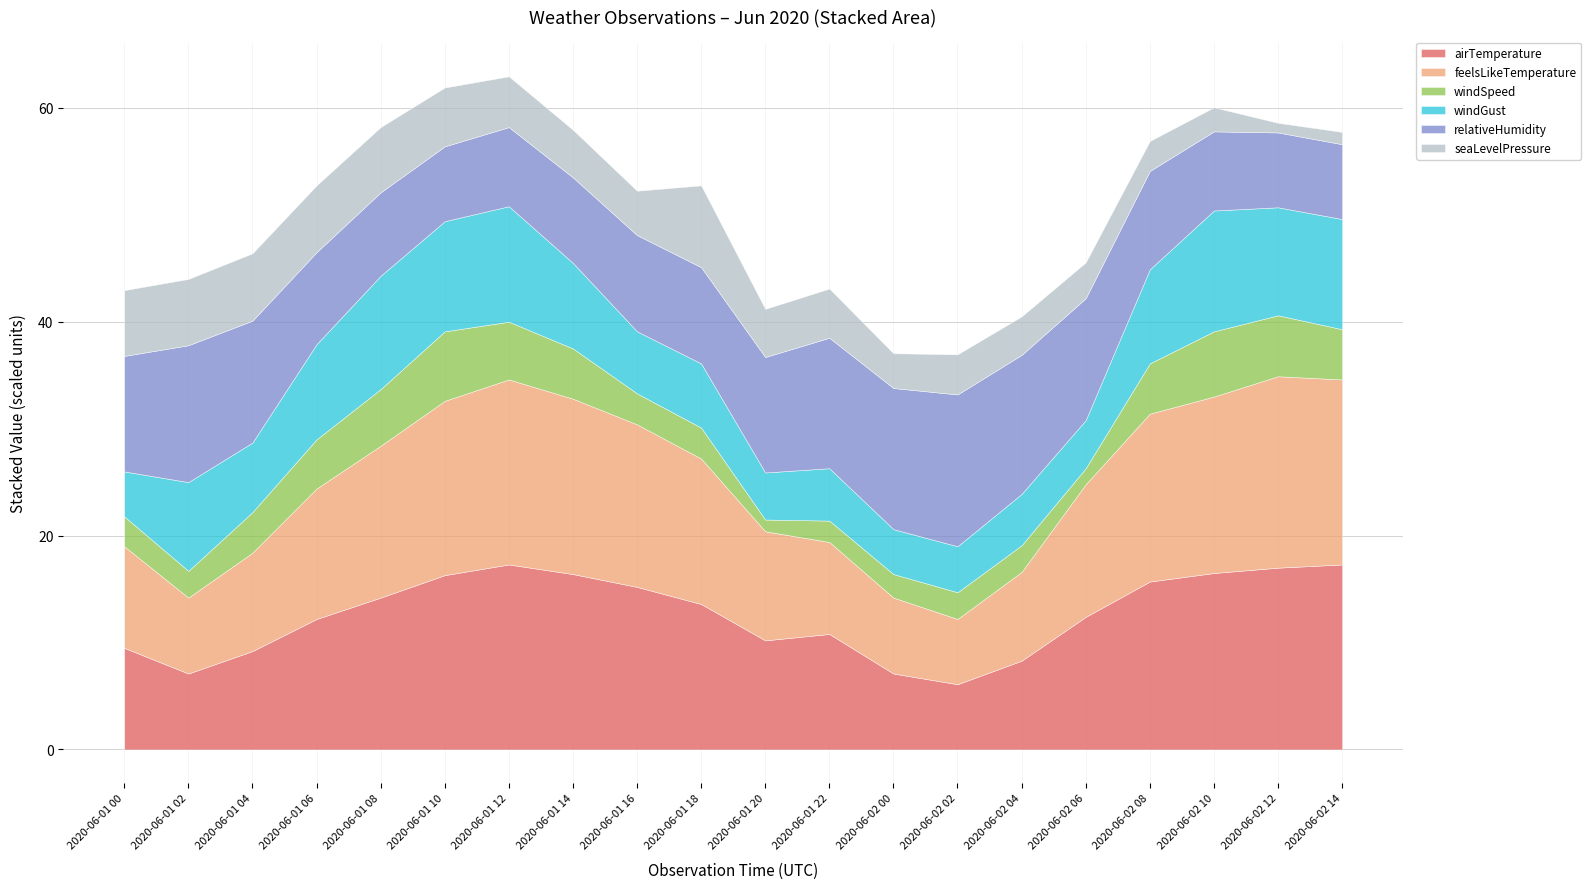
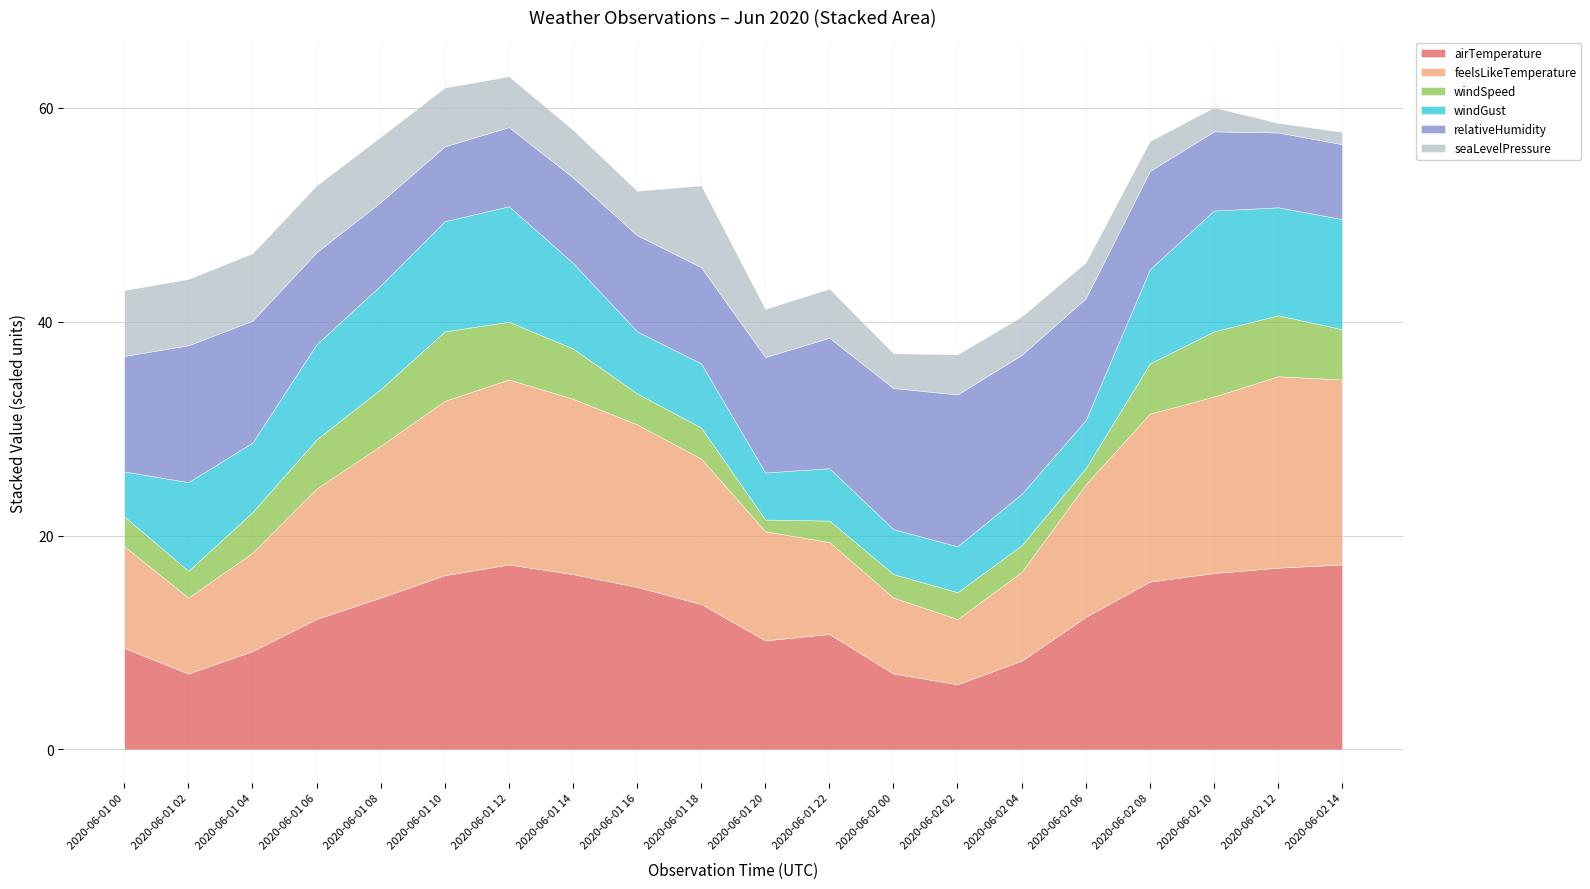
  {
    "airTemperature": {
      "2020-06-01 00": 9.5,
      "2020-06-01 02": 7.1,
      "2020-06-01 04": 9.2,
      "2020-06-01 06": 12.2,
      "2020-06-01 08": 14.2,
      "2020-06-01 10": 16.3,
      "2020-06-01 12": 17.3,
      "2020-06-01 14": 16.4,
      "2020-06-01 16": 15.2,
      "2020-06-01 18": 13.6,
      "2020-06-01 20": 10.2,
      "2020-06-01 22": 10.8,
      "2020-06-02 00": 7.1,
      "2020-06-02 02": 6.1,
      "2020-06-02 04": 8.3,
      "2020-06-02 06": 12.4,
      "2020-06-02 08": 15.7,
      "2020-06-02 10": 16.5,
      "2020-06-02 12": 17.0,
      "2020-06-02 14": 17.3
    },
    "feelsLikeTemperature": {
      "2020-06-01 00": 9.5,
      "2020-06-01 02": 7.1,
      "2020-06-01 04": 9.2,
      "2020-06-01 06": 12.2,
      "2020-06-01 08": 14.2,
      "2020-06-01 10": 16.3,
      "2020-06-01 12": 17.3,
      "2020-06-01 14": 16.4,
      "2020-06-01 16": 15.2,
      "2020-06-01 18": 13.6,
      "2020-06-01 20": 10.2,
      "2020-06-01 22": 8.6,
      "2020-06-02 00": 7.1,
      "2020-06-02 02": 6.1,
      "2020-06-02 04": 8.3,
      "2020-06-02 06": 12.4,
      "2020-06-02 08": 15.7,
      "2020-06-02 10": 16.5,
      "2020-06-02 12": 17.9,
      "2020-06-02 14": 17.3
    },
    "windSpeed": {
      "2020-06-01 00": 2.8,
      "2020-06-01 02": 2.5,
      "2020-06-01 04": 3.8,
      "2020-06-01 06": 4.6,
      "2020-06-01 08": 5.3,
      "2020-06-01 10": 6.5,
      "2020-06-01 12": 5.4,
      "2020-06-01 14": 4.7,
      "2020-06-01 16": 2.9,
      "2020-06-01 18": 2.9,
      "2020-06-01 20": 1.1,
      "2020-06-01 22": 2.0,
      "2020-06-02 00": 2.2,
      "2020-06-02 02": 2.5,
      "2020-06-02 04": 2.5,
      "2020-06-02 06": 1.5,
      "2020-06-02 08": 4.7,
      "2020-06-02 10": 6.1,
      "2020-06-02 12": 5.7,
      "2020-06-02 14": 4.7
    },
    "windGust": {
      "2020-06-01 00": 4.2,
      "2020-06-01 02": 8.3,
      "2020-06-01 04": 6.5,
      "2020-06-01 06": 8.9,
-     "2020-06-01 08": 10.6,
+     "2020-06-01 08": 9.7,
      "2020-06-01 10": 10.3,
      "2020-06-01 12": 10.8,
      "2020-06-01 14": 8.0,
      "2020-06-01 16": 5.8,
      "2020-06-01 18": 6.0,
      "2020-06-01 20": 4.4,
      "2020-06-01 22": 4.9,
      "2020-06-02 00": 4.2,
      "2020-06-02 02": 4.3,
      "2020-06-02 04": 4.8,
      "2020-06-02 06": 4.5,
      "2020-06-02 08": 8.8,
      "2020-06-02 10": 11.3,
      "2020-06-02 12": 10.1,
      "2020-06-02 14": 10.3
    },
    "relativeHumidity": {
      "2020-06-01 00": 10.8,
      "2020-06-01 02": 12.8,
      "2020-06-01 04": 11.4,
      "2020-06-01 06": 8.6,
      "2020-06-01 08": 7.8,
      "2020-06-01 10": 7.0,
      "2020-06-01 12": 7.4,
      "2020-06-01 14": 8.0,
      "2020-06-01 16": 9.0,
      "2020-06-01 18": 9.0,
      "2020-06-01 20": 10.8,
      "2020-06-01 22": 12.2,
      "2020-06-02 00": 13.2,
      "2020-06-02 02": 14.2,
      "2020-06-02 04": 13.0,
      "2020-06-02 06": 11.4,
      "2020-06-02 08": 9.2,
      "2020-06-02 10": 7.4,
      "2020-06-02 12": 7.0,
      "2020-06-02 14": 7.0
    },
    "seaLevelPressure": {
      "2020-06-01 00": 6.1,
      "2020-06-01 02": 6.2,
      "2020-06-01 04": 6.3,
      "2020-06-01 06": 6.3,
      "2020-06-01 08": 6.1,
      "2020-06-01 10": 5.5,
      "2020-06-01 12": 4.8,
      "2020-06-01 14": 4.4,
      "2020-06-01 16": 4.1,
      "2020-06-01 18": 7.6,
      "2020-06-01 20": 4.5,
      "2020-06-01 22": 4.6,
      "2020-06-02 00": 3.3,
      "2020-06-02 02": 3.8,
      "2020-06-02 04": 3.6,
      "2020-06-02 06": 3.4,
      "2020-06-02 08": 2.8,
      "2020-06-02 10": 2.3,
      "2020-06-02 12": 0.9,
      "2020-06-02 14": 1.1
    }
  }
